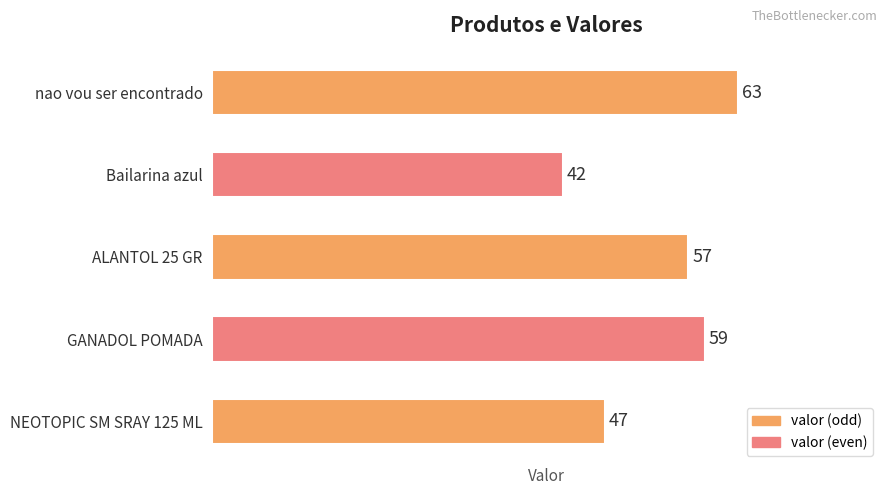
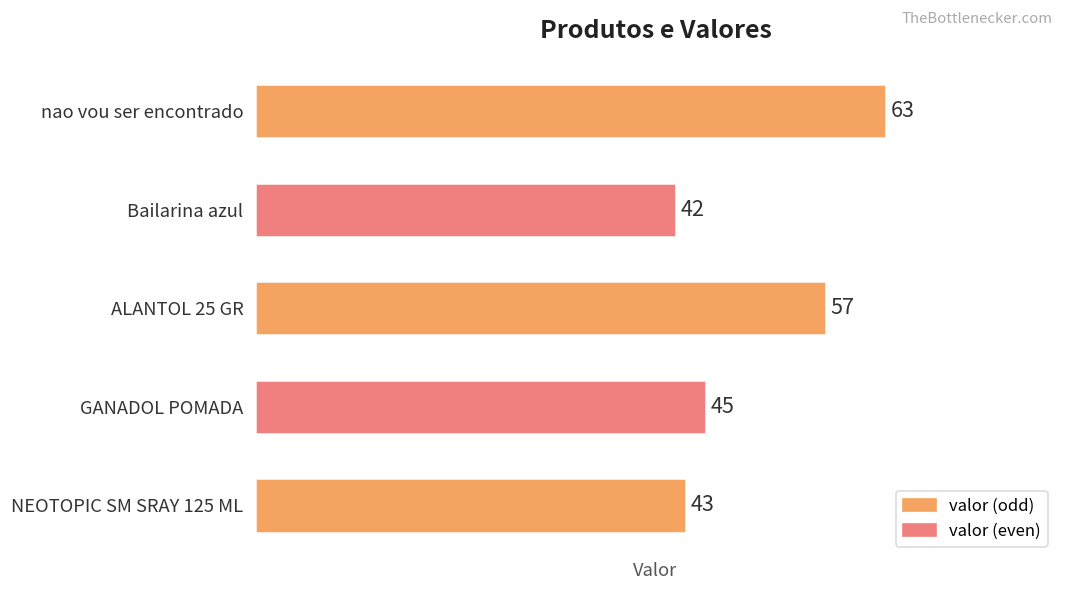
  {
    "nao vou ser encontrado": 63,
    "Bailarina azul": 42,
    "ALANTOL 25 GR": 57,
-   "GANADOL POMADA": 59,
-   "NEOTOPIC SM SRAY 125 ML": 47
+   "GANADOL POMADA": 45,
+   "NEOTOPIC SM SRAY 125 ML": 43
  }
